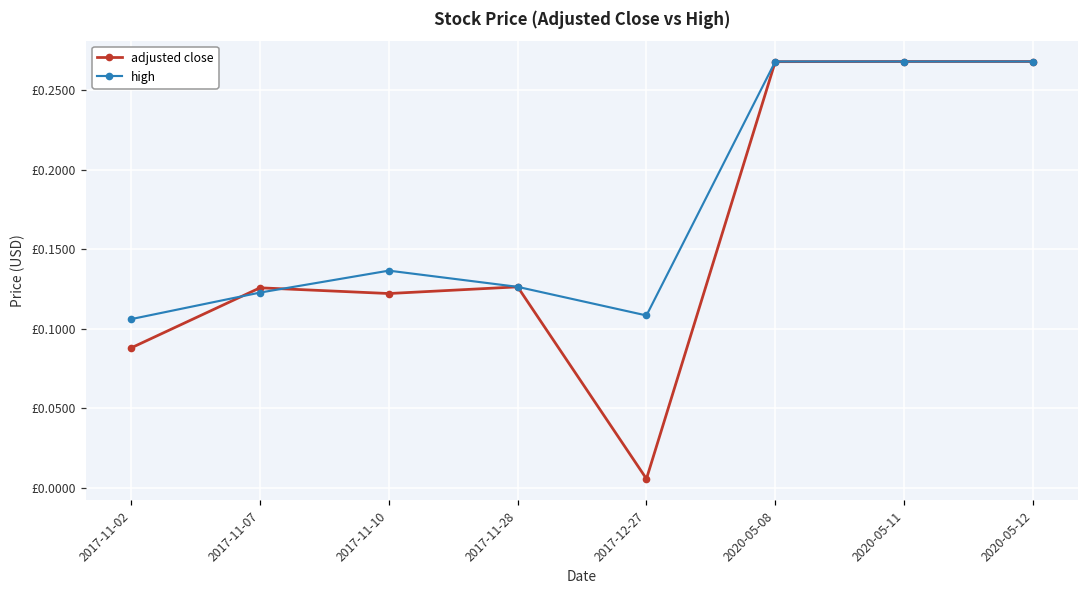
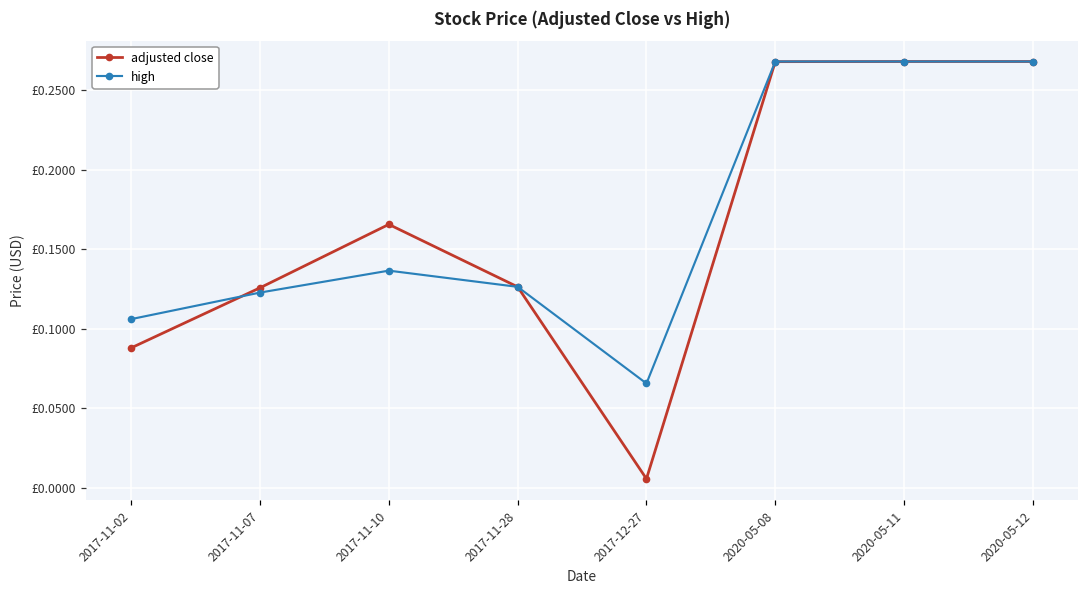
  {
    "adjusted close": {
      "2017-11-02": "£0.088",
      "2017-11-07": "£0.126",
-     "2017-11-10": "£0.122",
+     "2017-11-10": "£0.166",
      "2017-12-27": "£0.006"
    },
    "high": {
      "2017-11-02": "£0.106",
      "2017-11-07": "£0.123",
      "2017-11-10": "£0.137",
-     "2017-12-27": "£0.108"
+     "2017-12-27": "£0.066"
    }
  }
